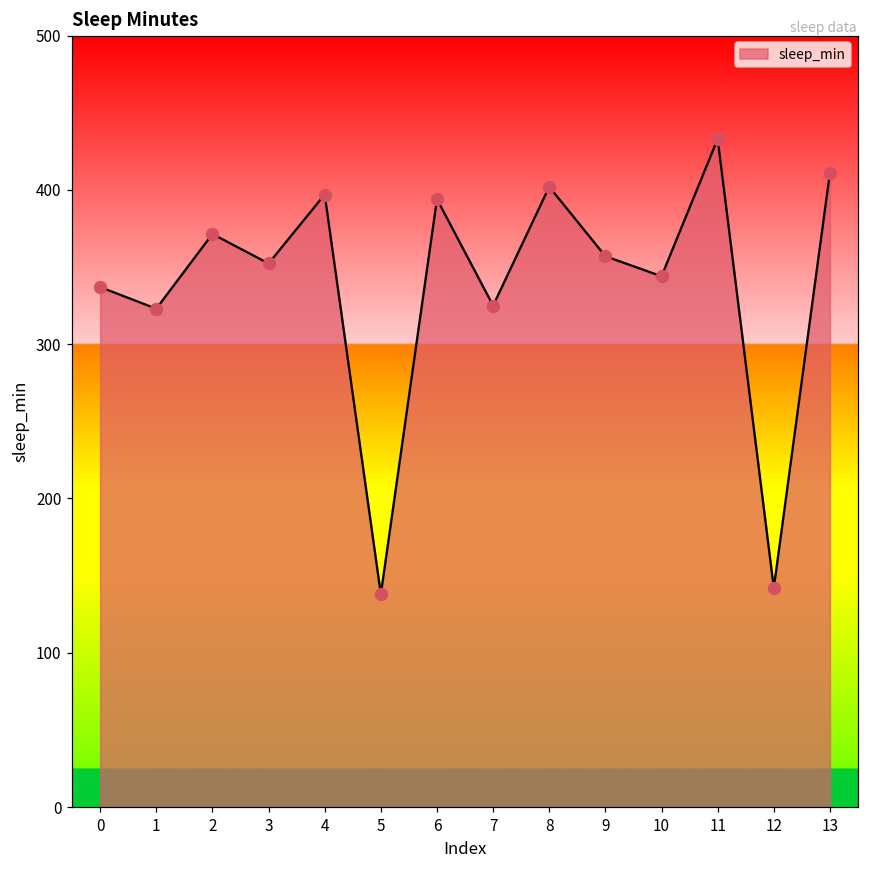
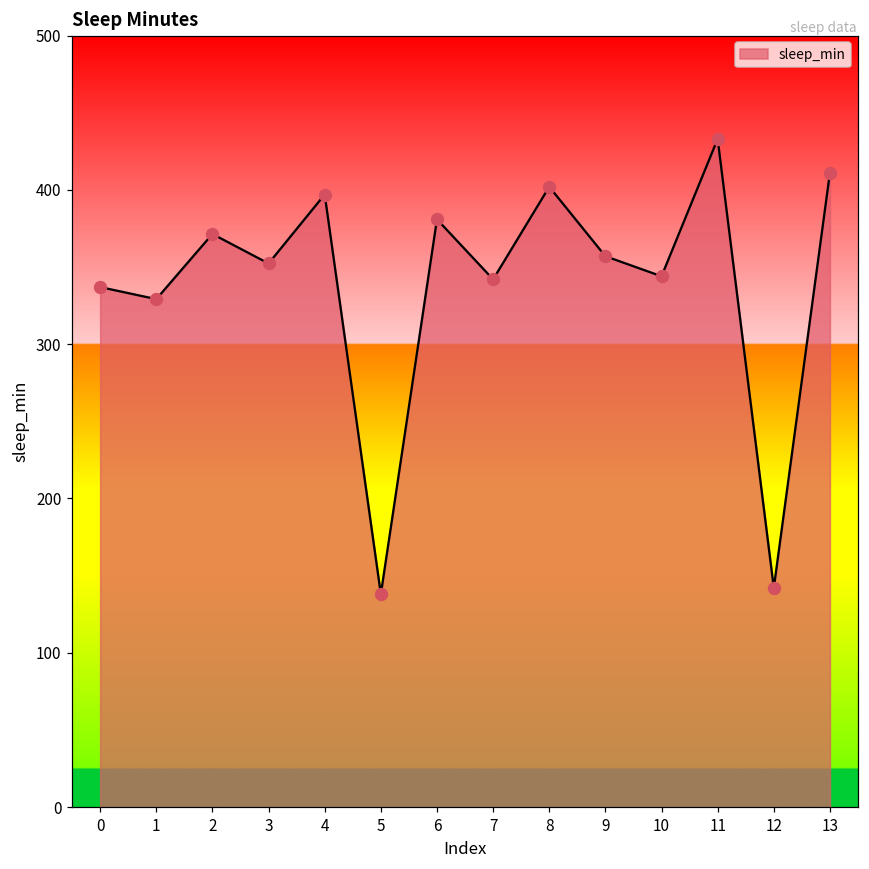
  {
    "0": 337,
-   "1": 323,
+   "1": 329,
    "2": 371,
    "3": 352,
    "4": 397,
    "5": 138,
-   "6": 394,
-   "7": 325,
+   "6": 381,
+   "7": 342,
    "8": 402,
    "9": 357,
    "10": 344,
    "11": 433,
    "12": 142,
    "13": 411
  }
